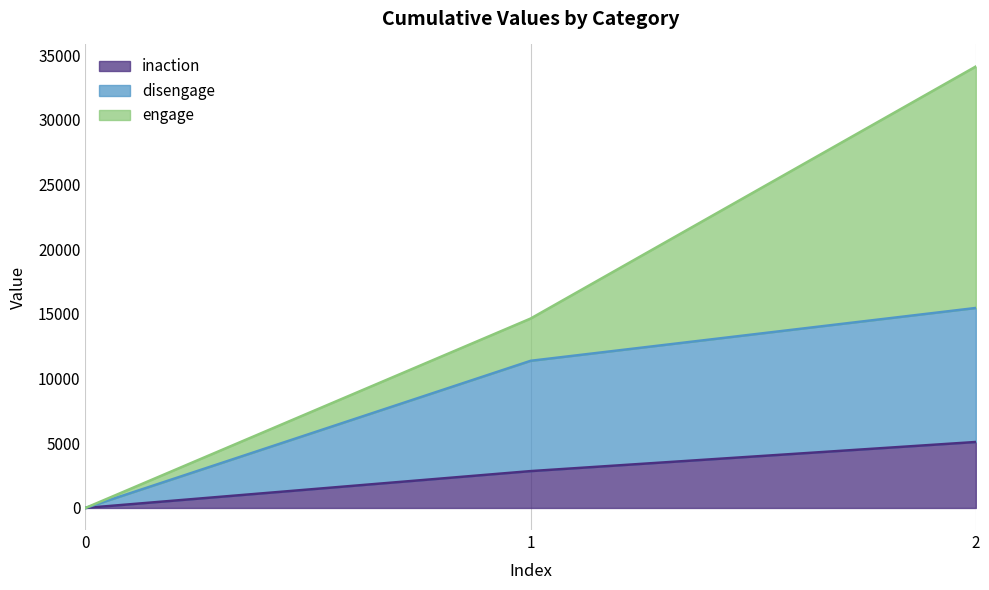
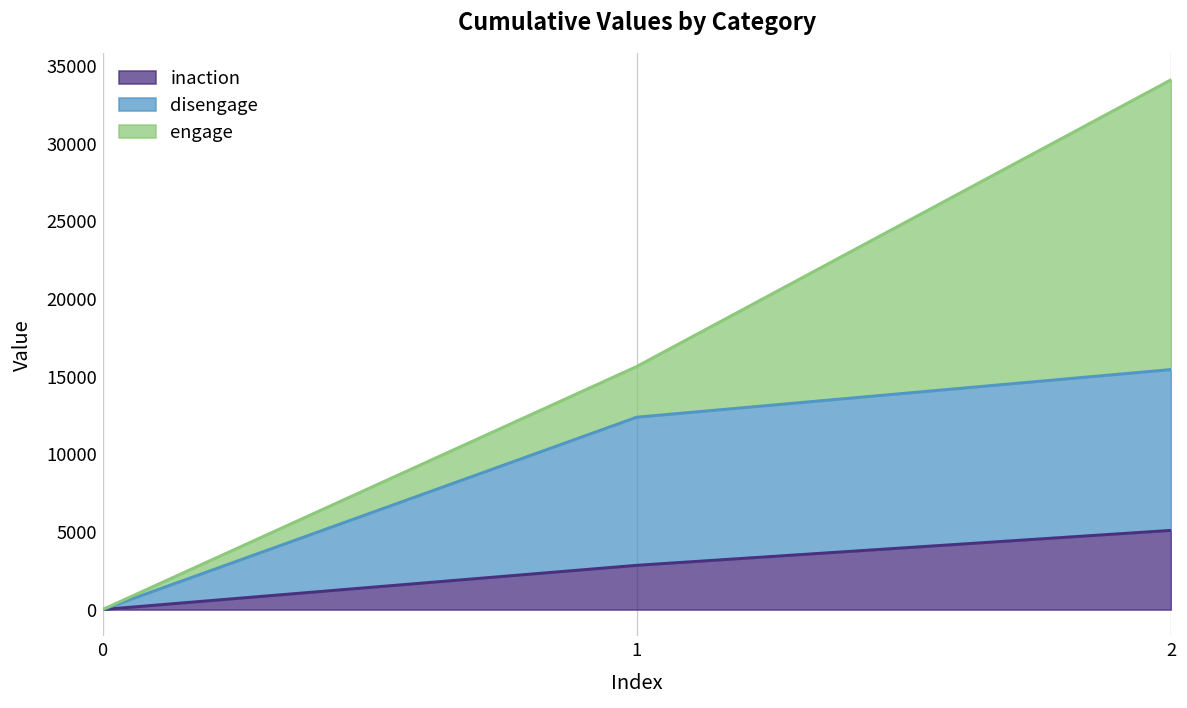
  {
    "inaction": {
      "1": 2800,
      "2": 5100
    },
    "disengage": {
-     "1": 8500,
+     "1": 9500,
      "2": 10400
    },
    "engage": {
      "1": 3300,
      "2": 18700
    }
  }
